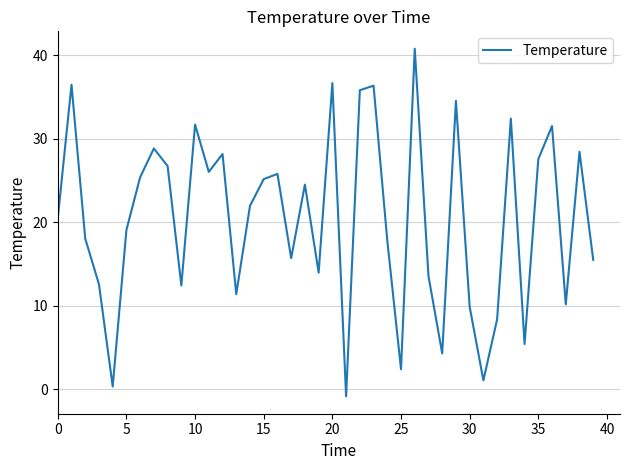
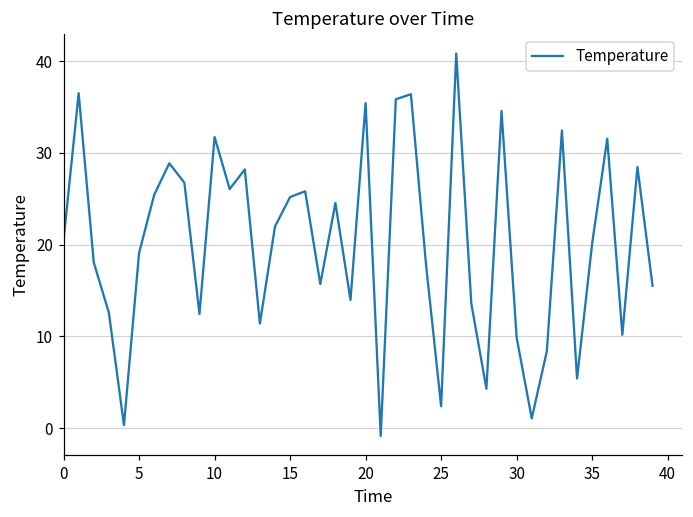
  {
    "0": 20,
    "5": 19,
    "10": 32,
    "15": 25,
-   "20": 37,
+   "20": 35,
    "25": 2,
    "30": 10,
-   "35": 28
+   "35": 20
  }
